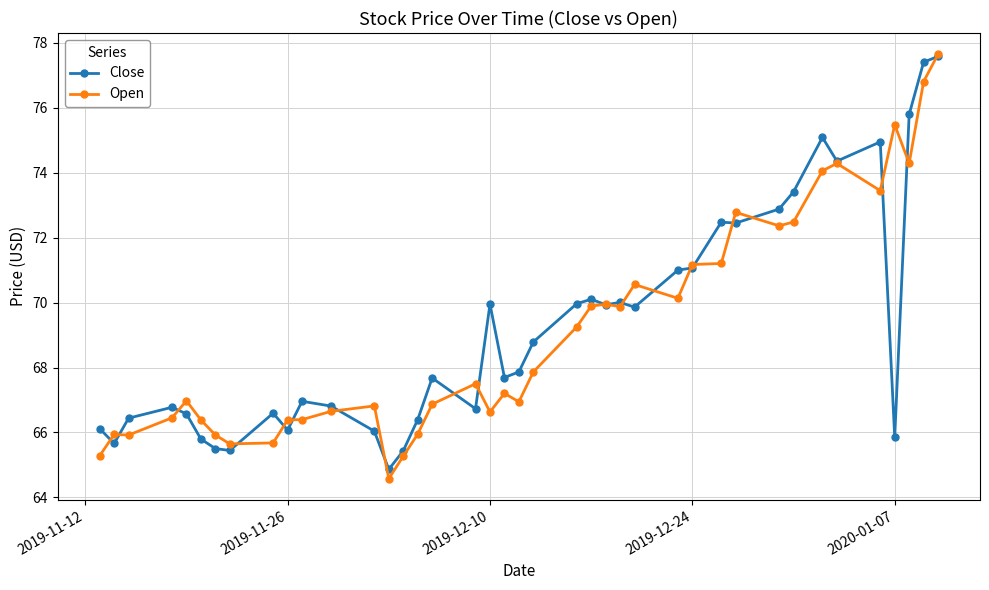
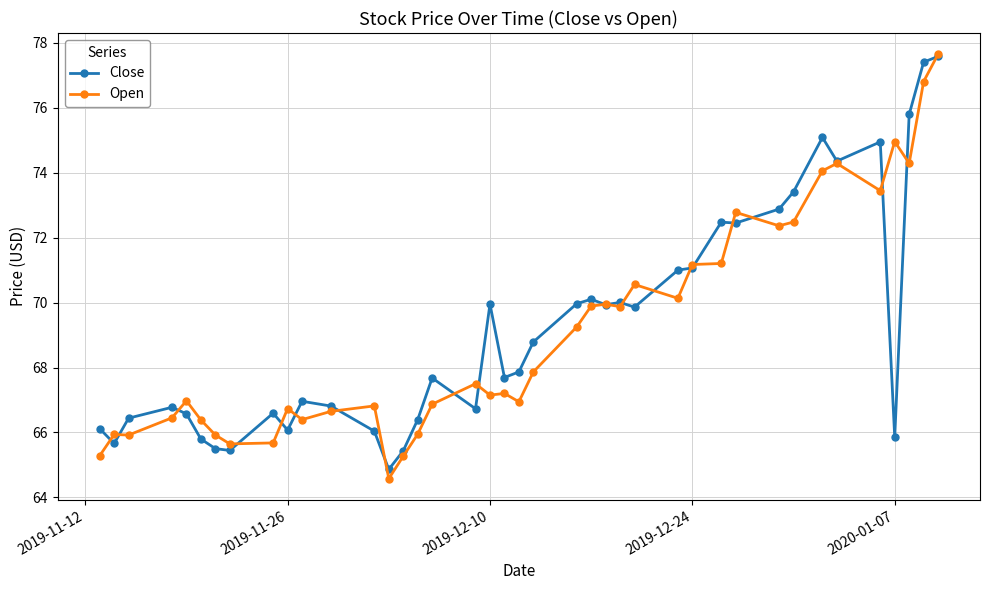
  {
    "Close": {
      "2019-11-26": 66.1,
      "2019-12-10": 70.0,
      "2019-12-24": 71.1,
      "2020-01-07": 65.8
    },
    "Open": {
-     "2019-11-26": 66.4,
-     "2019-12-10": 66.6,
+     "2019-11-26": 66.7,
+     "2019-12-10": 67.2,
      "2019-12-24": 71.2,
-     "2020-01-07": 75.5
+     "2020-01-07": 75.0
    }
  }
